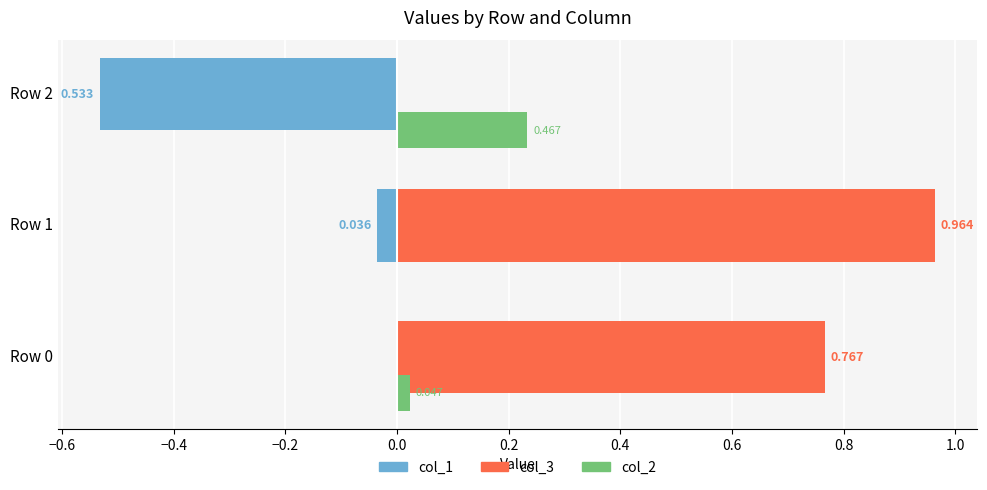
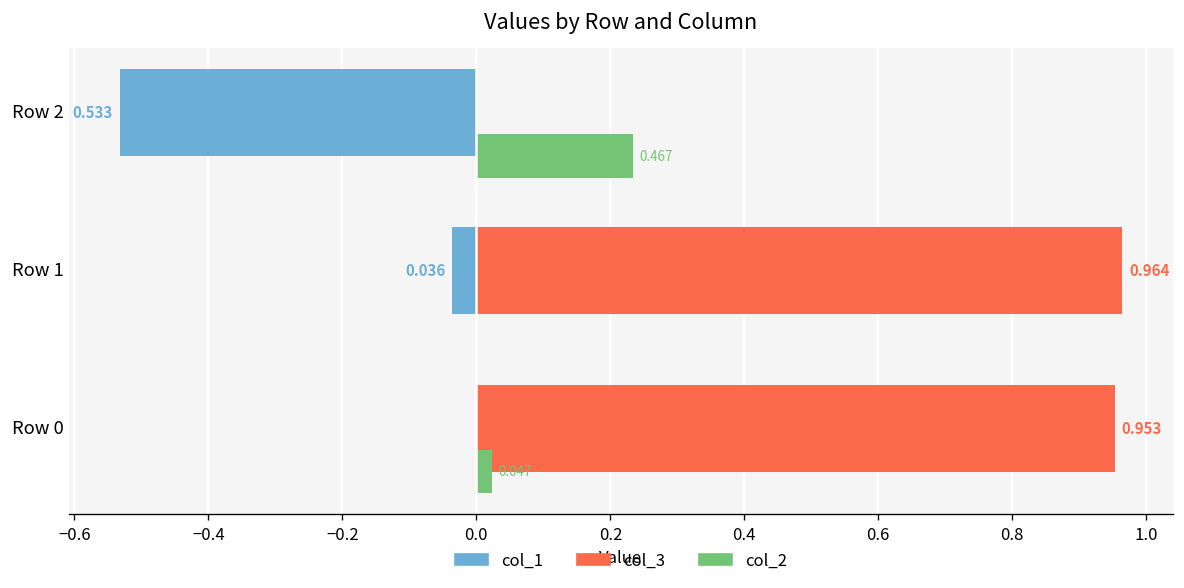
  {
    "col_1": {
      "Row 0": 0.00
    },
    "col_3": {
      "Row 1": 0.964,
-     "Row 0": 0.767
+     "Row 0": 0.953
    },
    "col_2": {
      "Row 1": 0.00,
      "Row 0": 0.02
    }
  }
